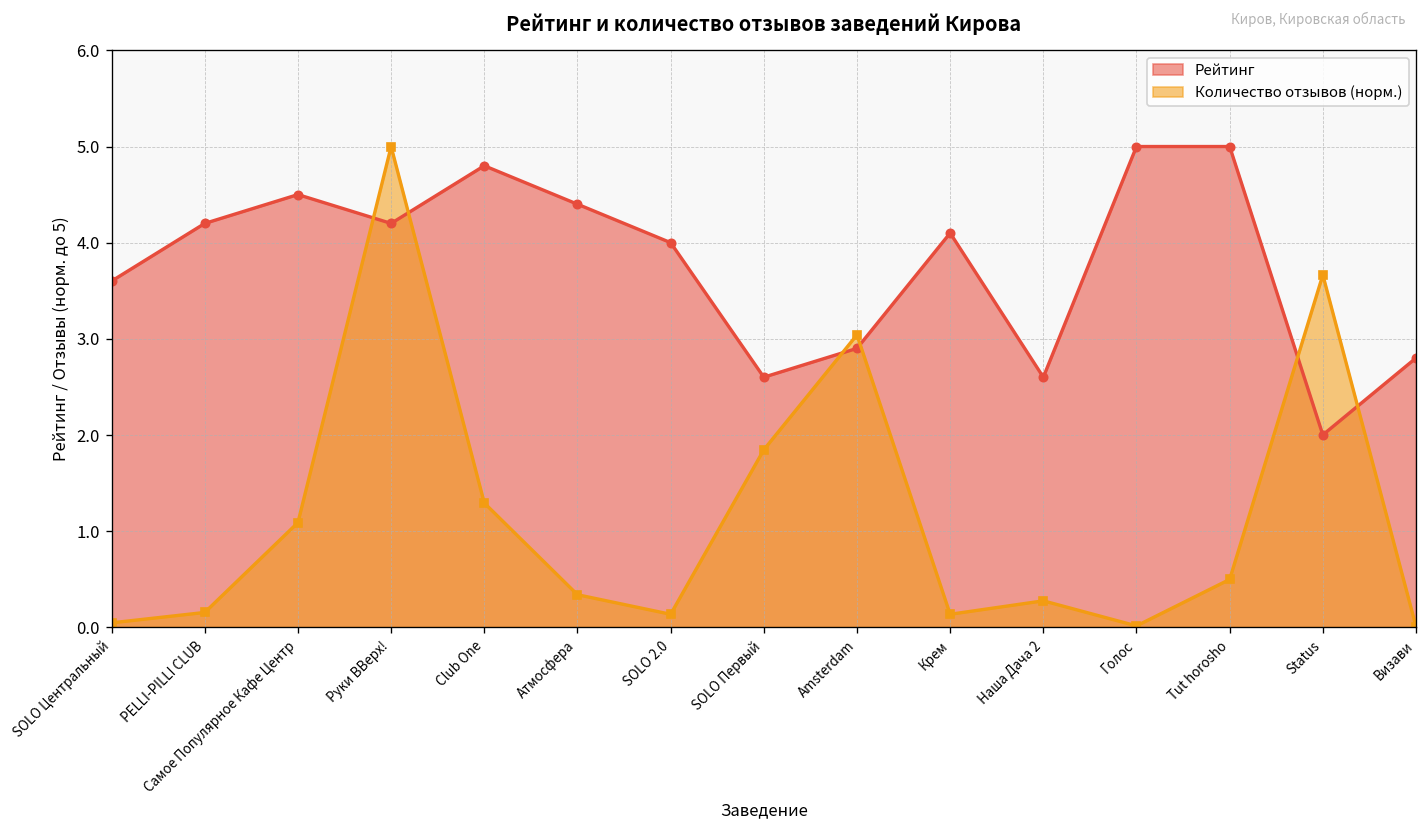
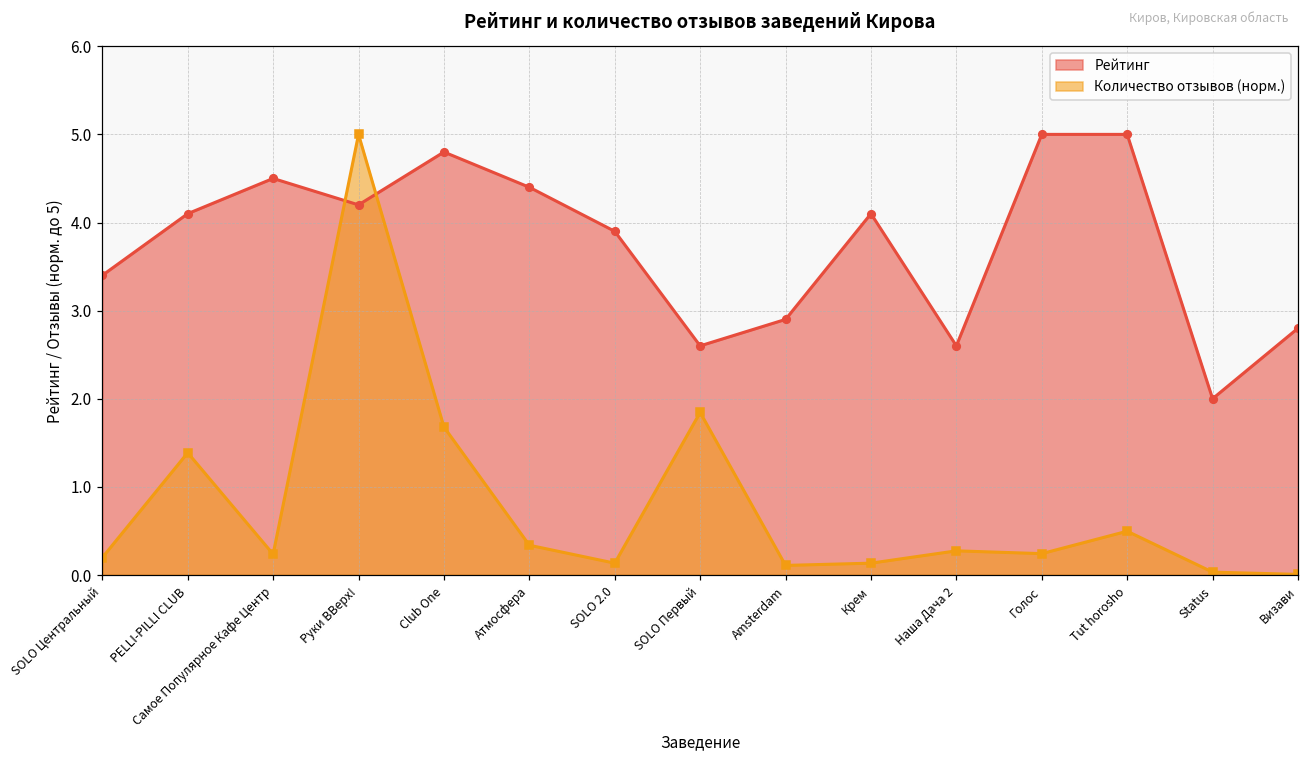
  {
    "Рейтинг": {
-     "SOLO Центральный": 3.6,
-     "PELLI-PILLI CLUB": 4.2,
+     "SOLO Центральный": 3.4,
+     "PELLI-PILLI CLUB": 4.1,
      "Самое Популярное Кафе Центр": 4.5,
      "Руки ВВерх!": 4.2,
      "Club One": 4.8,
      "Атмосфера": 4.4,
-     "SOLO 2.0": 4.0,
+     "SOLO 2.0": 3.9,
      "SOLO Первый": 2.6,
      "Amsterdam": 2.9,
      "Крем": 4.1,
      "Наша Дача 2": 2.6,
      "Голос": 5.0,
      "Tut horosho": 5.0,
      "Status": 2.0,
      "Визави": 2.8
    },
    "Количество отзывов (норм.)": {
-     "SOLO Центральный": 0.0,
-     "PELLI-PILLI CLUB": 0.2,
-     "Самое Популярное Кафе Центр": 1.1,
+     "SOLO Центральный": 0.2,
+     "PELLI-PILLI CLUB": 1.4,
+     "Самое Популярное Кафе Центр": 0.2,
      "Руки ВВерх!": 5.0,
-     "Club One": 1.3,
+     "Club One": 1.7,
      "Атмосфера": 0.3,
      "SOLO 2.0": 0.1,
      "SOLO Первый": 1.8,
-     "Amsterdam": 3.0,
+     "Amsterdam": 0.1,
      "Крем": 0.1,
      "Наша Дача 2": 0.3,
-     "Голос": 0.0,
+     "Голос": 0.2,
      "Tut horosho": 0.5,
-     "Status": 3.7,
+     "Status": 0.0,
      "Визави": 0.0
    }
  }
